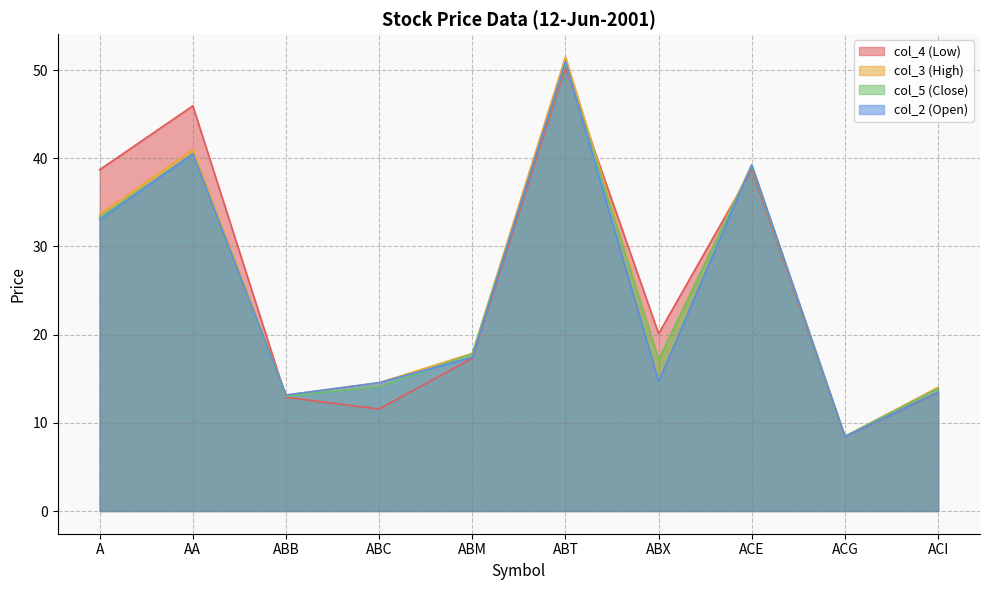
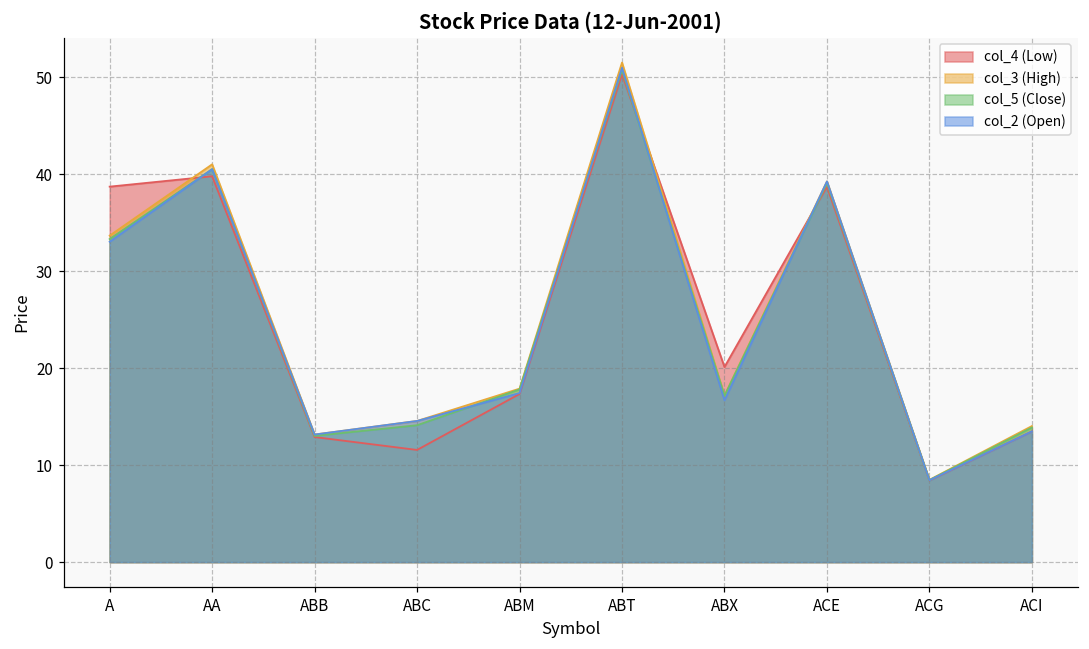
  {
    "col_4 (Low)": {
      "A": 39,
-     "AA": 46,
+     "AA": 40,
      "ABC": 12,
      "ABT": 50,
      "ABX": 20,
      "ACE": 39
    },
    "col_3 (High)": {
      "A": 34,
      "AA": 41,
      "ABT": 51
    },
    "col_5 (Close)": {
      "ABC": 14
    },
    "col_2 (Open)": {
-     "ABX": 15
+     "ABX": 17
    }
  }
